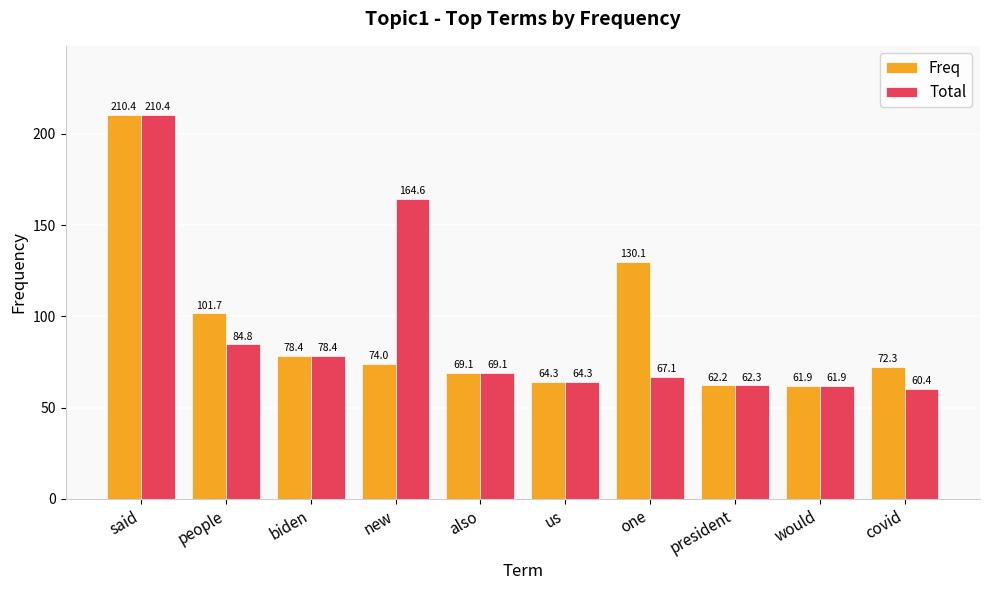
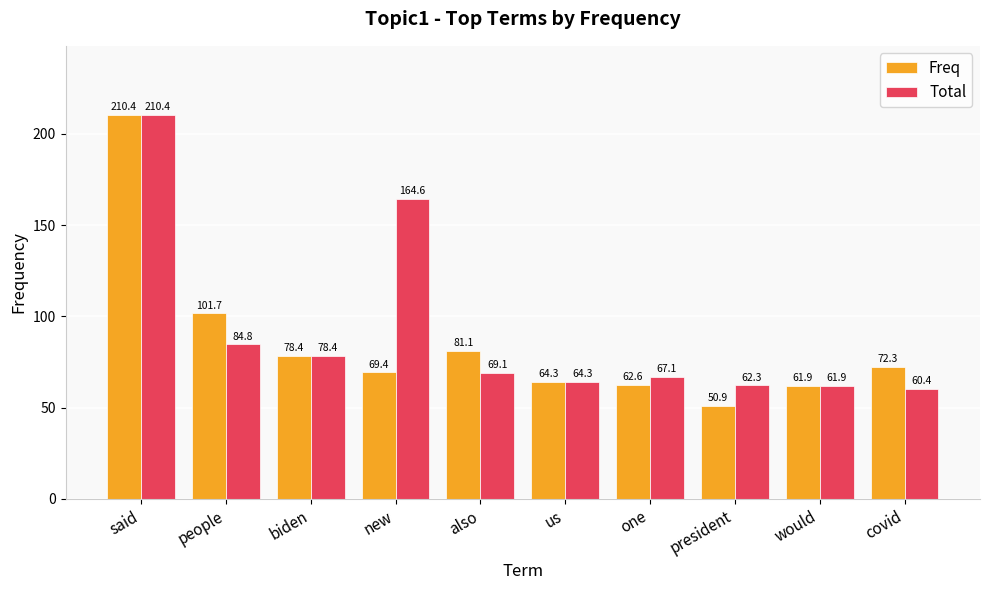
  {
    "Freq": {
      "said": 210.4,
      "people": 101.7,
      "biden": 78.4,
-     "new": 74.0,
-     "also": 69.1,
+     "new": 69.4,
+     "also": 81.1,
      "us": 64.3,
-     "one": 130.1,
-     "president": 62.2,
+     "one": 62.6,
+     "president": 50.9,
      "would": 61.9,
      "covid": 72.3
    },
    "Total": {
      "said": 210.4,
      "people": 84.8,
      "biden": 78.4,
      "new": 164.6,
      "also": 69.1,
      "us": 64.3,
      "one": 67.1,
      "president": 62.3,
      "would": 61.9,
      "covid": 60.4
    }
  }
